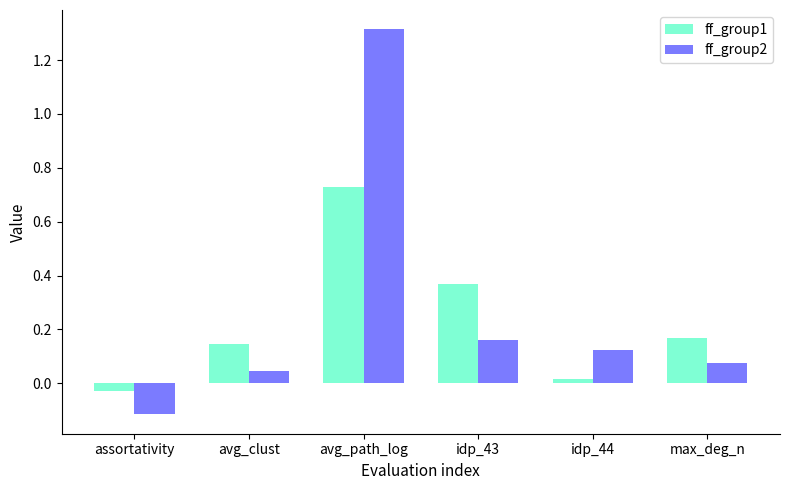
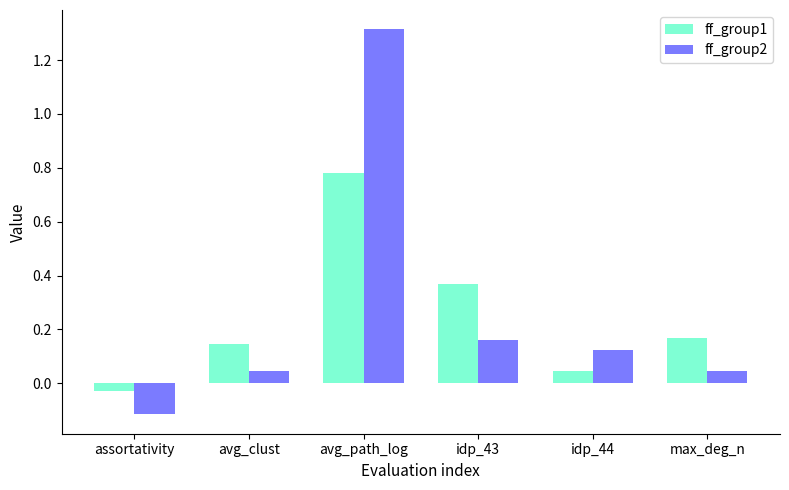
  {
    "ff_group1": {
      "assortativity": -0.03,
      "avg_clust": 0.15,
-     "avg_path_log": 0.73,
+     "avg_path_log": 0.78,
      "idp_43": 0.37,
-     "idp_44": 0.01,
+     "idp_44": 0.04,
      "max_deg_n": 0.17
    },
    "ff_group2": {
      "assortativity": -0.12,
      "avg_clust": 0.05,
      "avg_path_log": 1.31,
      "idp_43": 0.16,
      "idp_44": 0.12,
-     "max_deg_n": 0.08
+     "max_deg_n": 0.05
    }
  }
